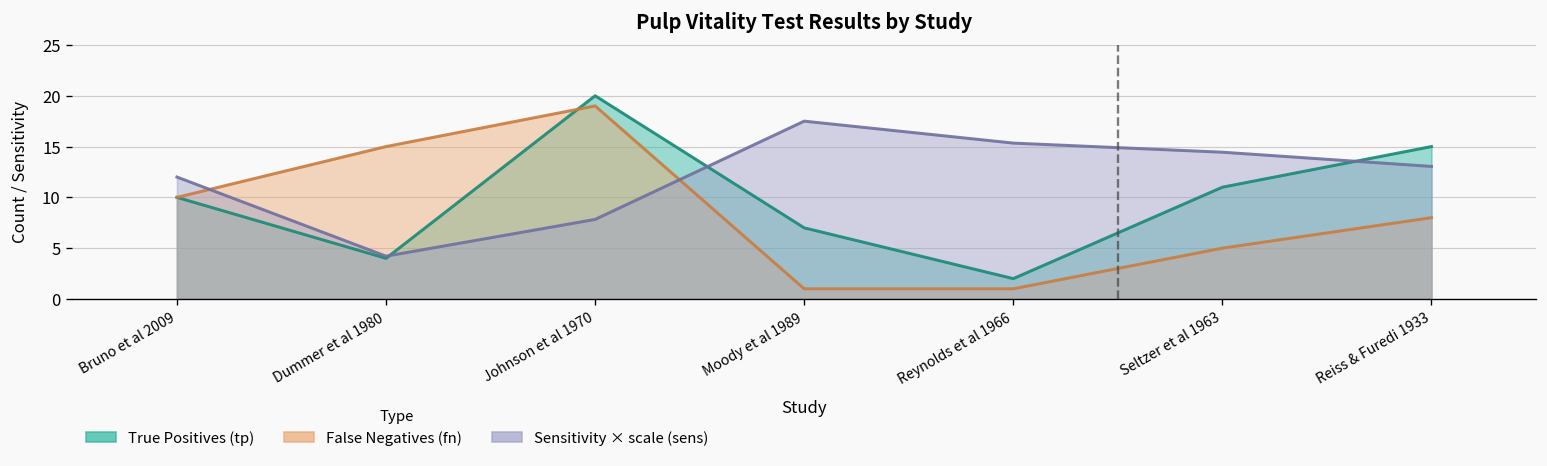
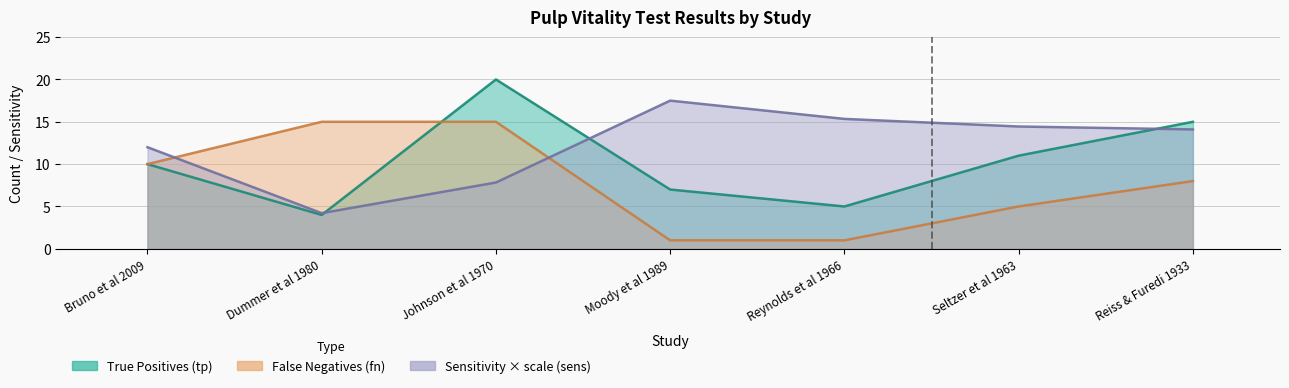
  {
    "True Positives (tp)": {
      "Johnson et al 1970": 20,
      "Moody et al 1989": 7,
-     "Reynolds et al 1966": 2,
+     "Reynolds et al 1966": 5,
      "Seltzer et al 1963": 11,
      "Reiss & Furedi 1933": 15
    },
    "False Negatives (fn)": {
      "Dummer et al 1980": 15,
-     "Johnson et al 1970": 19,
+     "Johnson et al 1970": 15,
      "Moody et al 1989": 1,
      "Reynolds et al 1966": 1,
      "Seltzer et al 1963": 5,
      "Reiss & Furedi 1933": 8
    },
    "Sensitivity × scale (sens)": {
      "Bruno et al 2009": 12,
      "Johnson et al 1970": 8,
      "Moody et al 1989": 18,
      "Reynolds et al 1966": 15,
      "Seltzer et al 1963": 14,
-     "Reiss & Furedi 1933": 13
+     "Reiss & Furedi 1933": 14
    }
  }
